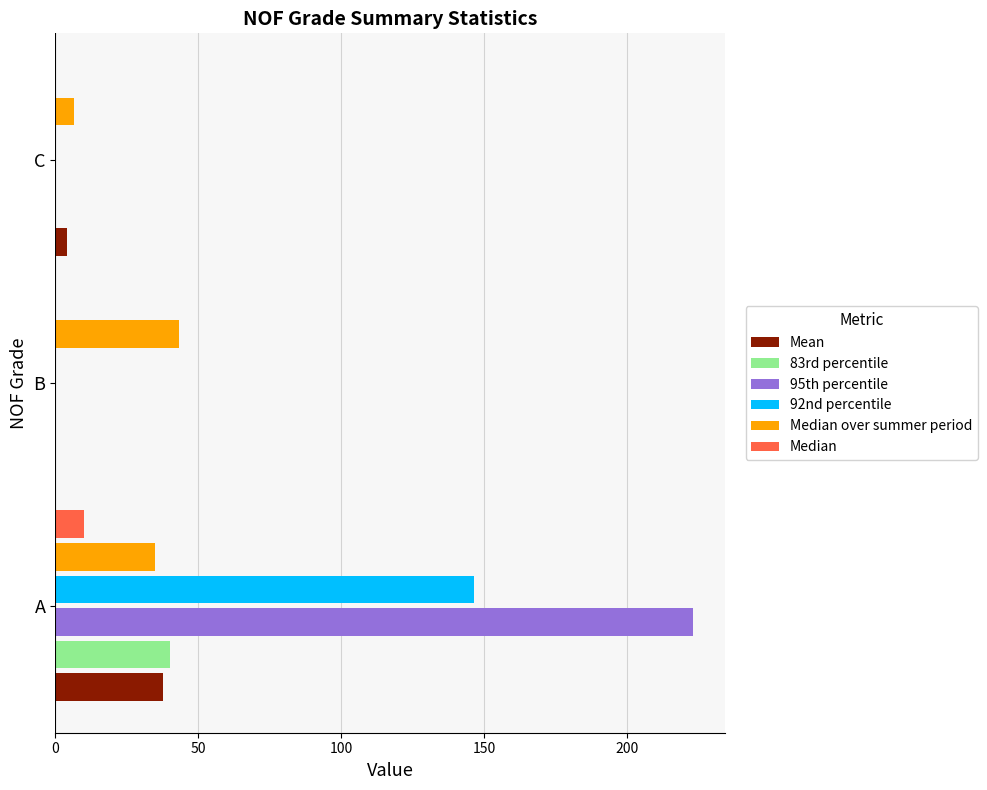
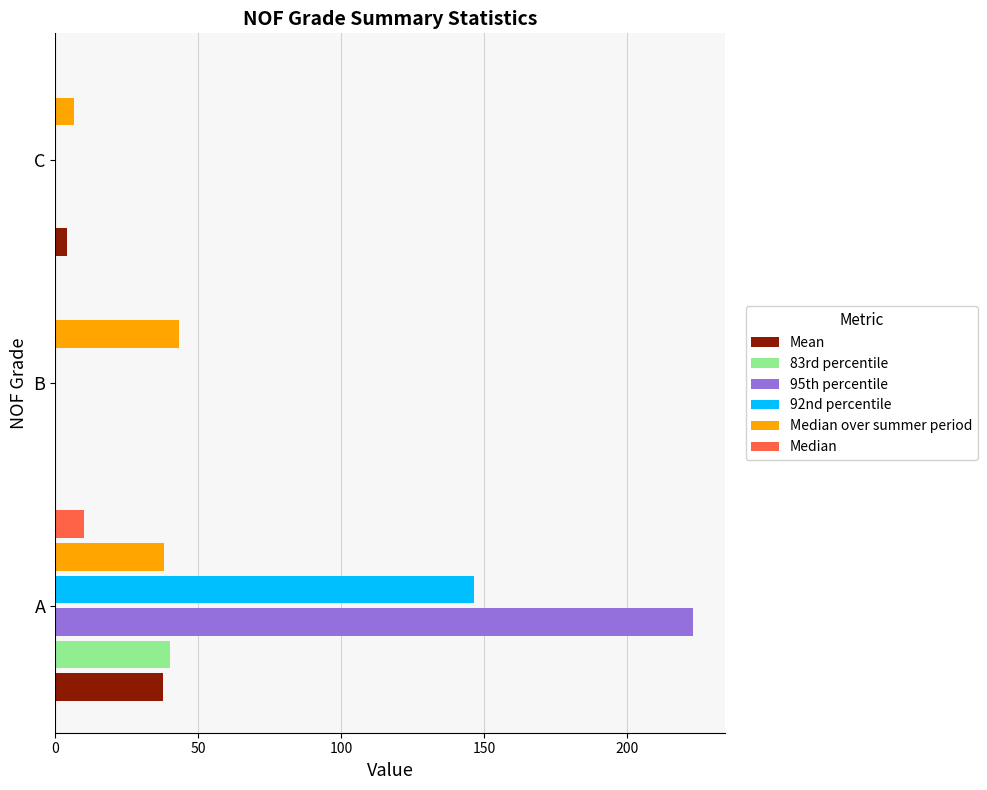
  {
    "Mean": {
      "C": 4,
      "A": 38
    },
    "83rd percentile": {
      "A": 40
    },
    "95th percentile": {
      "A": 223
    },
    "92nd percentile": {
      "A": 146
    },
    "Median over summer period": {
      "C": 6,
      "B": 43,
-     "A": 35
+     "A": 38
    },
    "Median": {
      "A": 10
    }
  }
